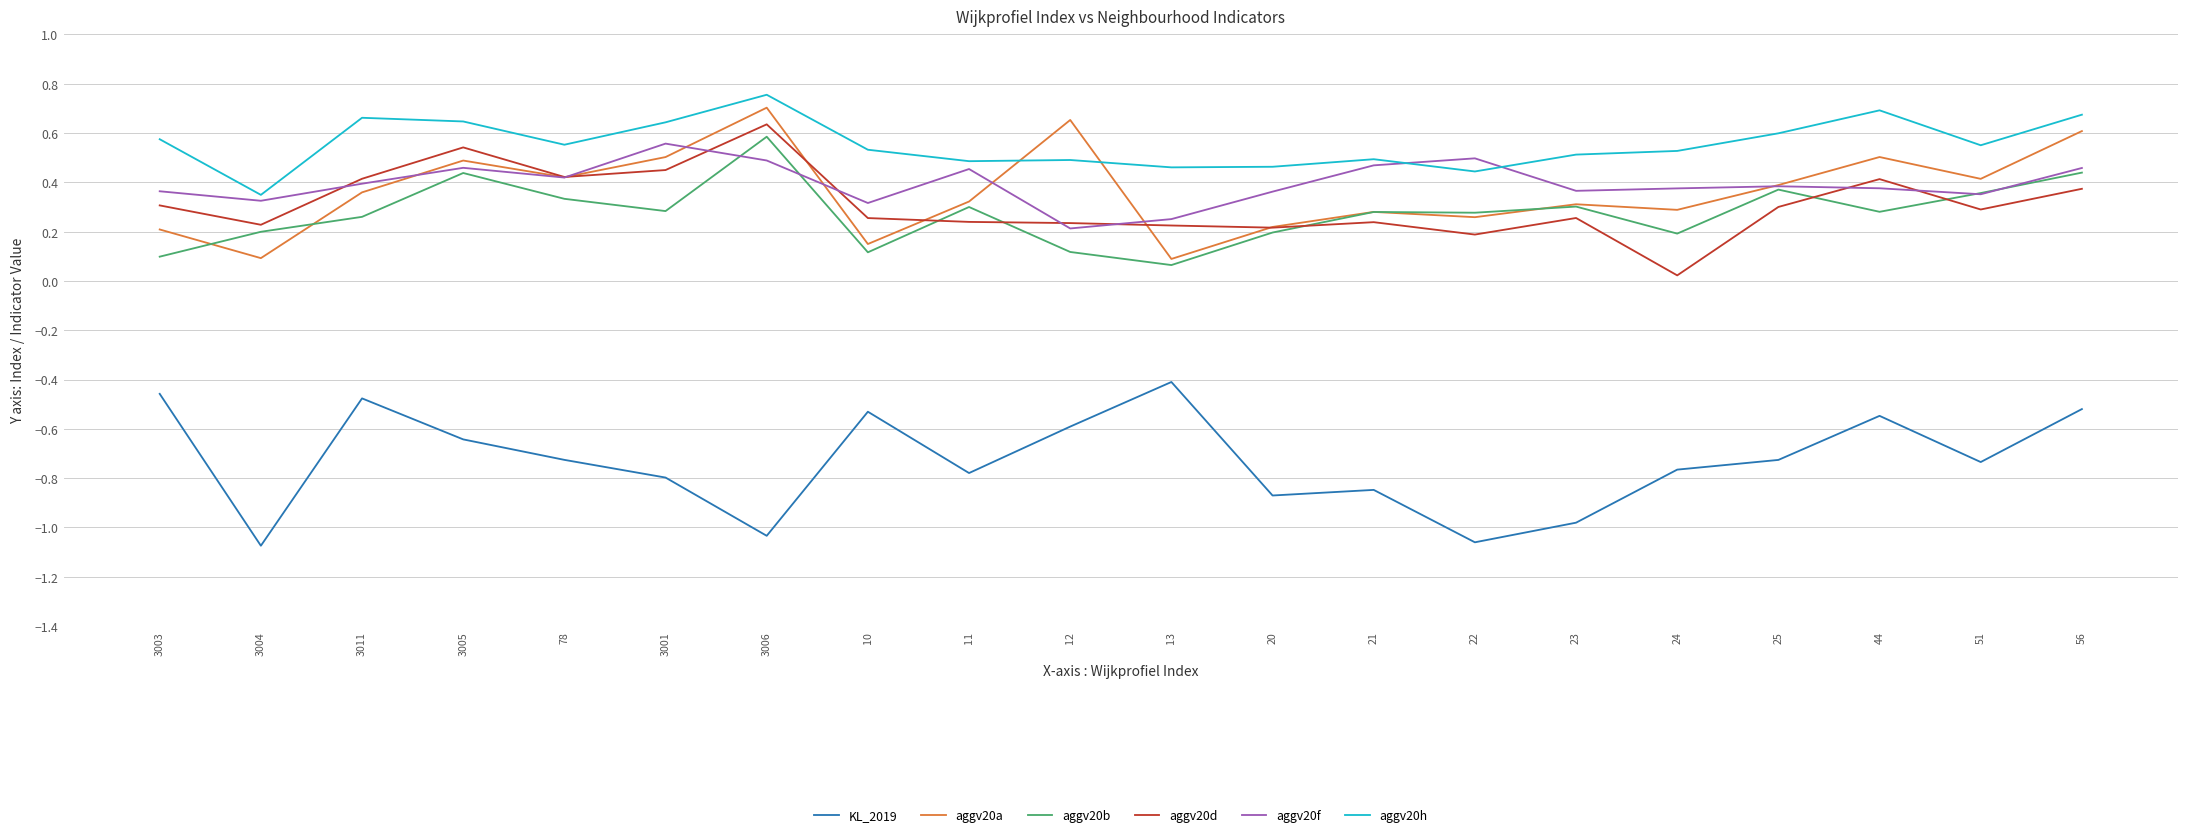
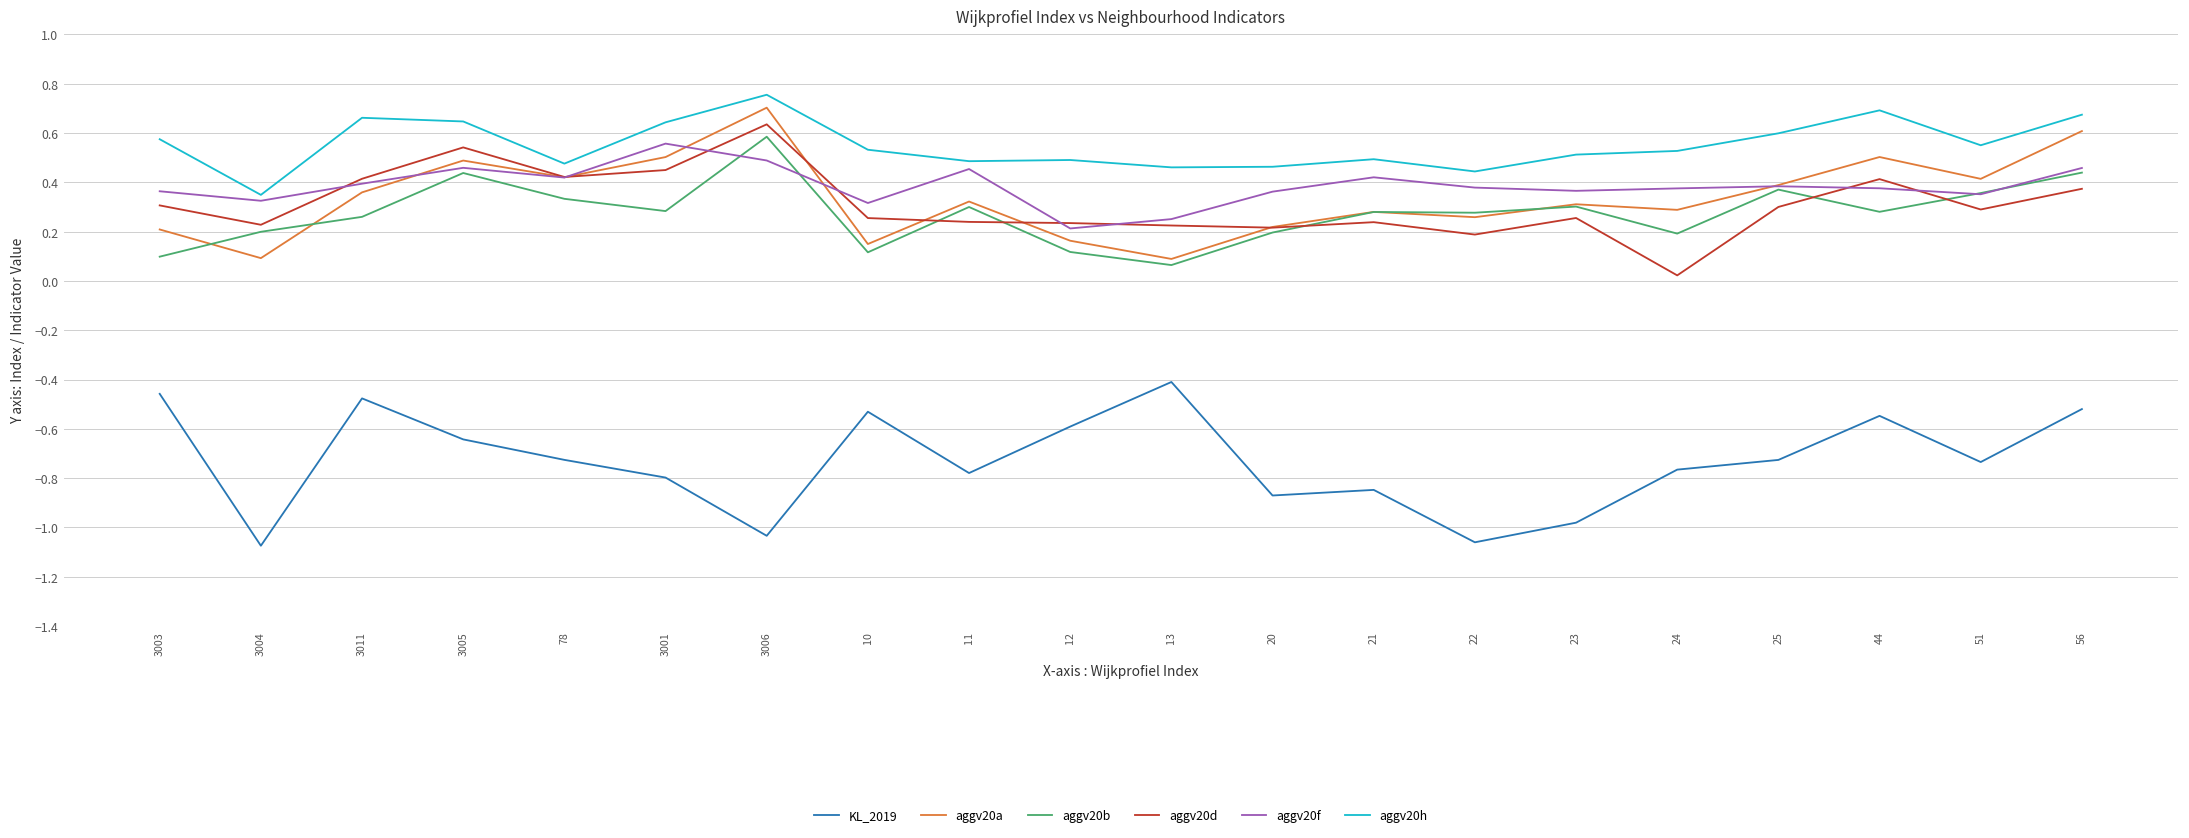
  {
    "KL_2019": {
      "3003": -0.46,
      "3004": -1.07,
      "3011": -0.48,
      "3005": -0.64,
      "78": -0.73,
      "3001": -0.80,
      "3006": -1.03,
      "10": -0.53,
      "11": -0.78,
      "12": -0.59,
      "13": -0.41,
      "20": -0.87,
      "21": -0.85,
      "22": -1.06,
      "23": -0.98,
      "24": -0.77,
      "25": -0.73,
      "44": -0.55,
      "51": -0.73,
      "56": -0.52
    },
    "aggv20a": {
      "3003": 0.21,
      "3004": 0.09,
      "3011": 0.36,
      "3005": 0.49,
      "3001": 0.50,
      "3006": 0.70,
      "10": 0.15,
      "11": 0.32,
-     "12": 0.65,
+     "12": 0.16,
      "13": 0.09,
      "22": 0.26,
      "24": 0.29,
      "44": 0.50,
      "51": 0.41,
      "56": 0.61
    },
    "aggv20b": {
      "3003": 0.10,
      "3004": 0.20,
      "3011": 0.26,
      "3005": 0.44,
      "78": 0.33,
      "3001": 0.28,
      "3006": 0.58,
      "10": 0.12,
      "11": 0.30,
      "12": 0.12,
      "13": 0.06,
      "20": 0.20,
      "22": 0.28,
      "24": 0.19,
      "25": 0.37,
      "44": 0.28,
      "56": 0.44
    },
    "aggv20d": {
      "3003": 0.31,
      "3004": 0.23,
      "3011": 0.41,
      "3005": 0.54,
      "3001": 0.45,
      "3006": 0.64,
      "10": 0.25,
      "11": 0.24,
      "12": 0.23,
      "13": 0.22,
      "21": 0.24,
      "22": 0.19,
      "23": 0.26,
      "24": 0.02,
      "25": 0.30,
      "44": 0.41,
      "51": 0.29,
      "56": 0.37
    },
    "aggv20f": {
      "3003": 0.36,
      "3004": 0.33,
      "3011": 0.39,
      "3005": 0.46,
      "3001": 0.56,
      "3006": 0.49,
      "10": 0.32,
      "11": 0.45,
      "12": 0.21,
      "13": 0.25,
      "20": 0.36,
-     "21": 0.47,
-     "22": 0.50,
+     "21": 0.42,
+     "22": 0.38,
      "23": 0.37,
      "24": 0.38,
      "44": 0.38,
      "56": 0.46
    },
    "aggv20h": {
      "3003": 0.57,
      "3004": 0.35,
      "3011": 0.66,
      "3005": 0.65,
-     "78": 0.55,
+     "78": 0.48,
      "3001": 0.64,
      "3006": 0.76,
      "10": 0.53,
      "11": 0.49,
      "12": 0.49,
      "13": 0.46,
      "20": 0.46,
      "21": 0.49,
      "22": 0.44,
      "23": 0.51,
      "24": 0.53,
      "25": 0.60,
      "44": 0.69,
      "51": 0.55,
      "56": 0.67
    }
  }
